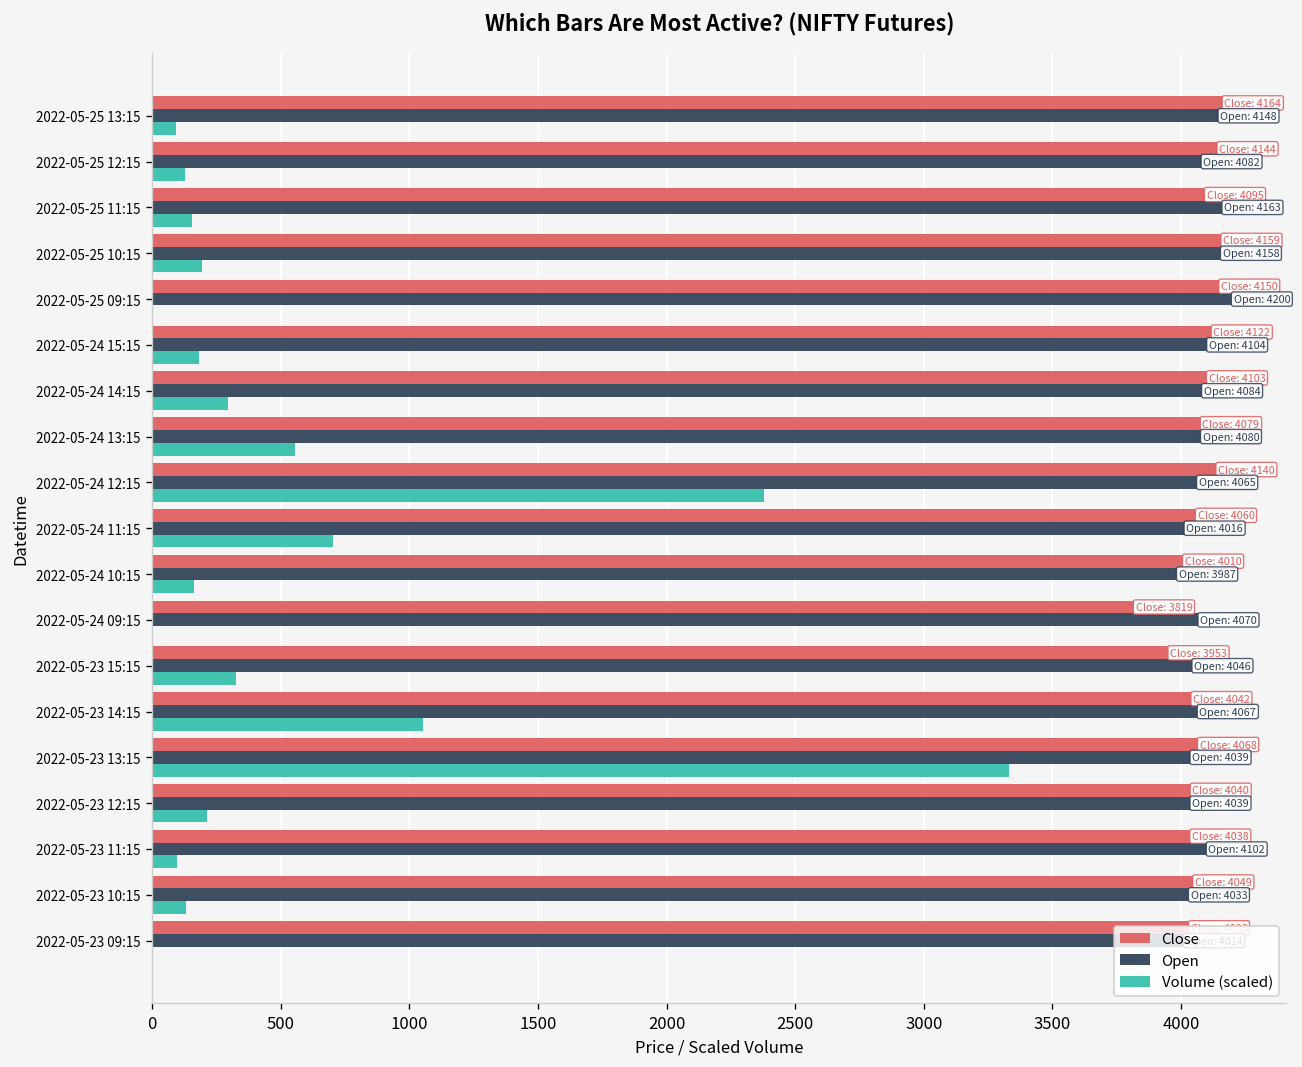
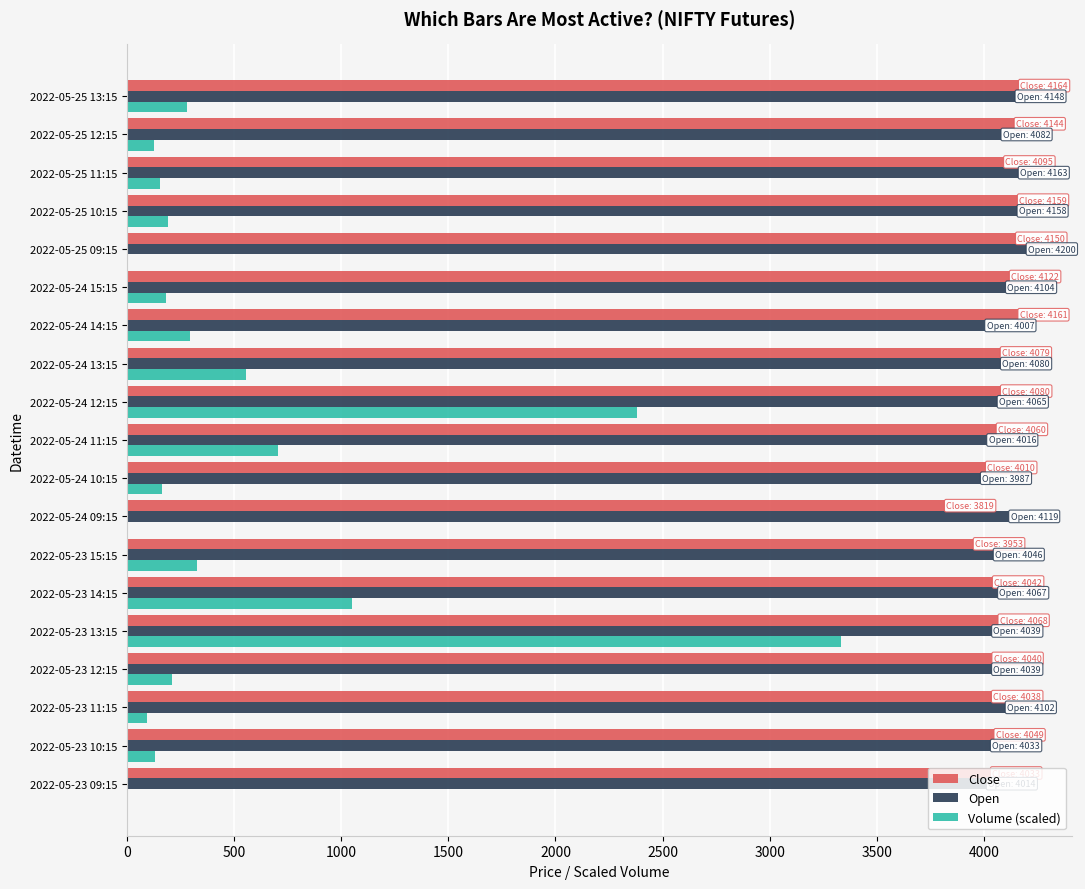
  {
    "Close": {
-     "2022-05-24 14:15": 4103,
-     "2022-05-24 12:15": 4140
+     "2022-05-24 14:15": 4161,
+     "2022-05-24 12:15": 4080
    },
    "Open": {
-     "2022-05-24 14:15": 4084,
-     "2022-05-24 09:15": 4070
+     "2022-05-24 14:15": 4007,
+     "2022-05-24 09:15": 4119
    },
    "Volume (scaled)": {
-     "2022-05-25 13:15": 90,
+     "2022-05-25 13:15": 280,
      "2022-05-25 12:15": 130,
      "2022-05-25 11:15": 150,
      "2022-05-25 10:15": 190,
      "2022-05-25 09:15": 0,
      "2022-05-24 15:15": 180,
      "2022-05-24 14:15": 290,
      "2022-05-24 13:15": 560,
      "2022-05-24 12:15": 2380,
      "2022-05-24 11:15": 700,
      "2022-05-24 10:15": 160,
      "2022-05-24 09:15": 0,
      "2022-05-23 15:15": 330,
      "2022-05-23 14:15": 1050,
      "2022-05-23 13:15": 3330,
      "2022-05-23 12:15": 210,
      "2022-05-23 11:15": 100,
      "2022-05-23 10:15": 130,
      "2022-05-23 09:15": 0
    }
  }
